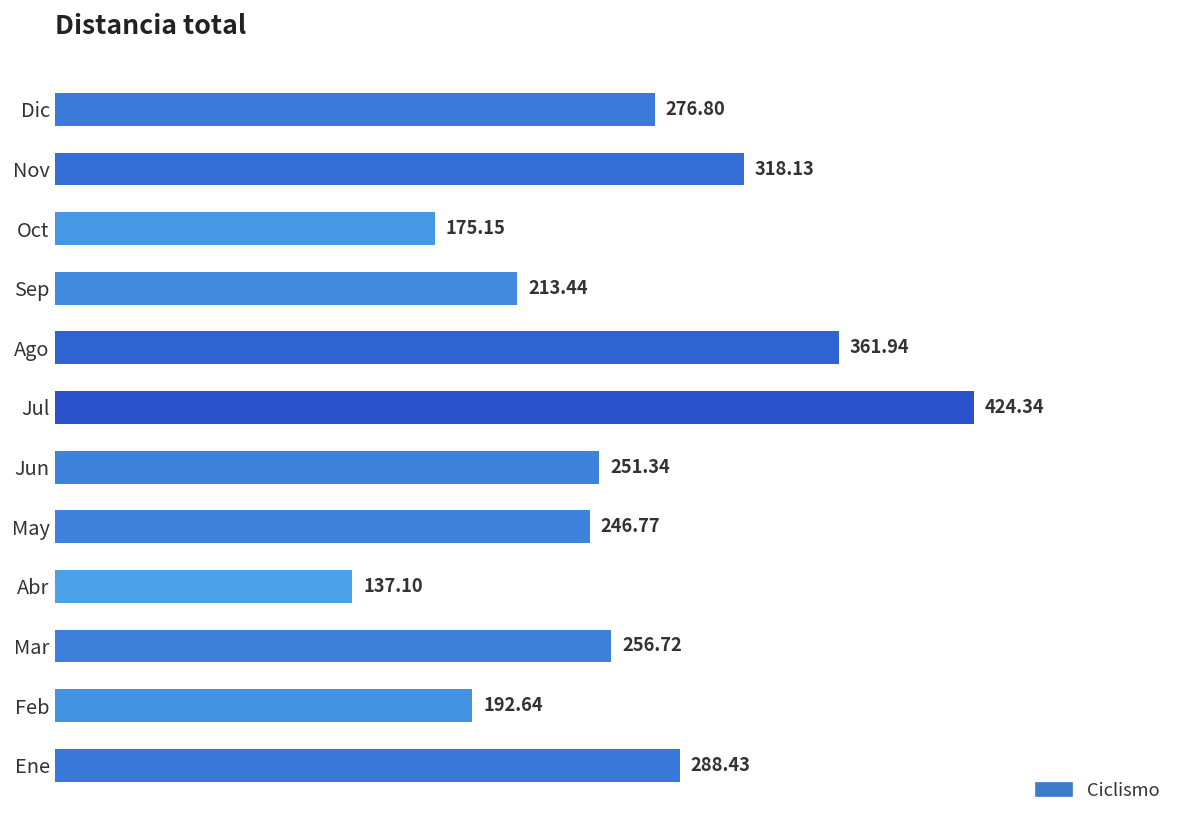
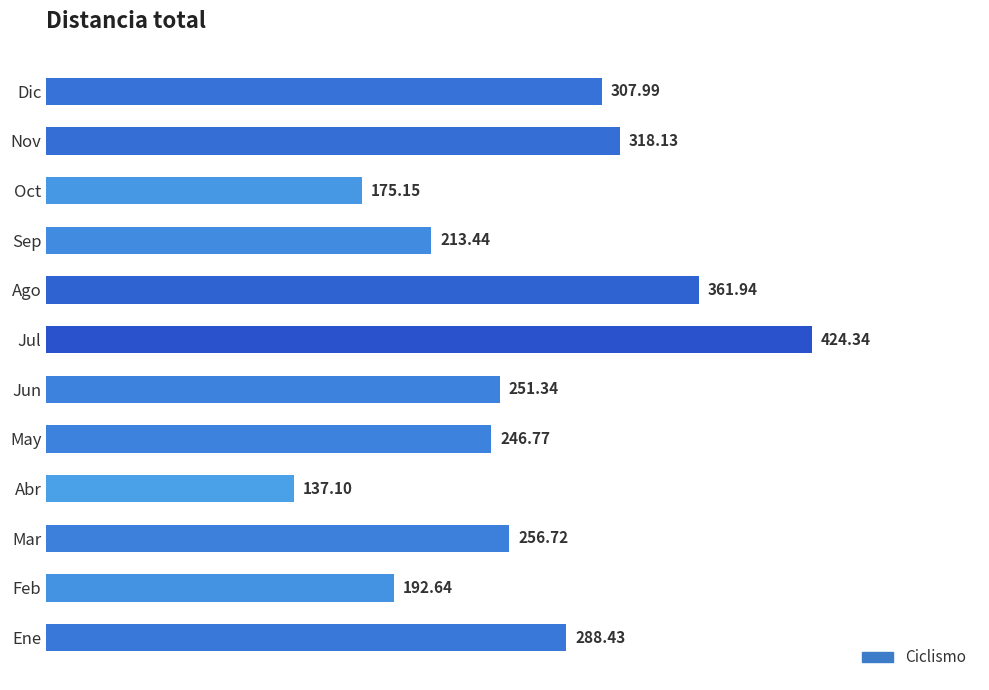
  {
-   "Dic": 276.80,
+   "Dic": 307.99,
    "Nov": 318.13,
    "Oct": 175.15,
    "Sep": 213.44,
    "Ago": 361.94,
    "Jul": 424.34,
    "Jun": 251.34,
    "May": 246.77,
    "Abr": 137.10,
    "Mar": 256.72,
    "Feb": 192.64,
    "Ene": 288.43
  }
